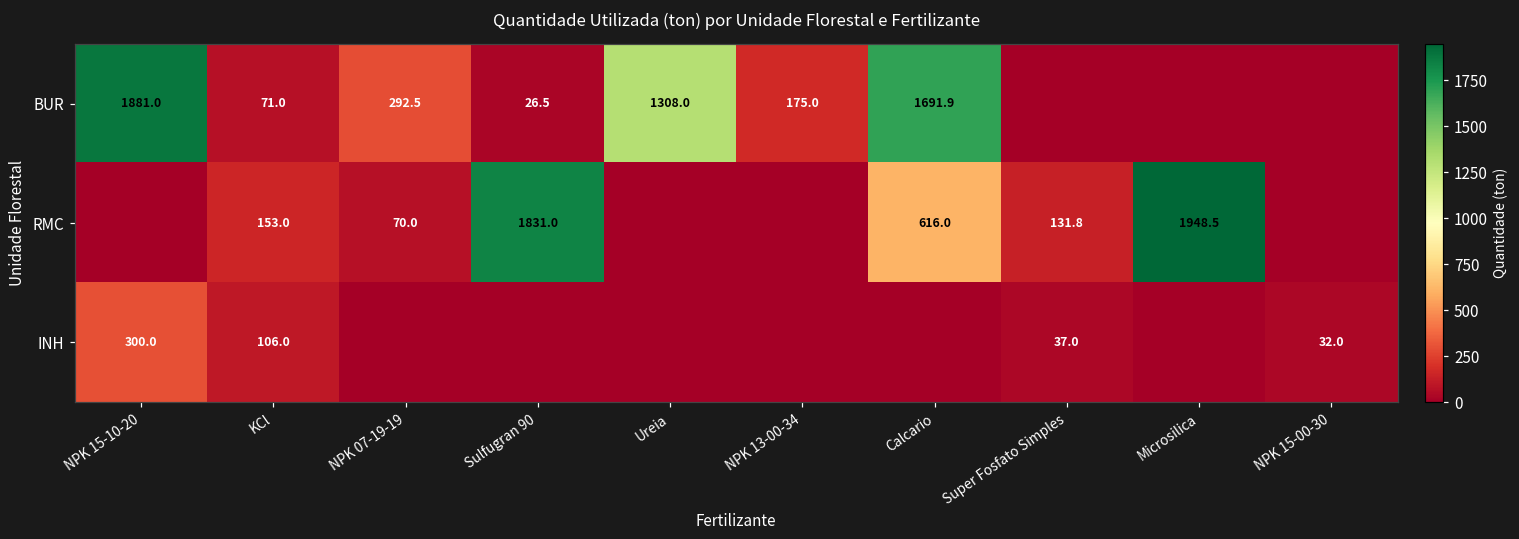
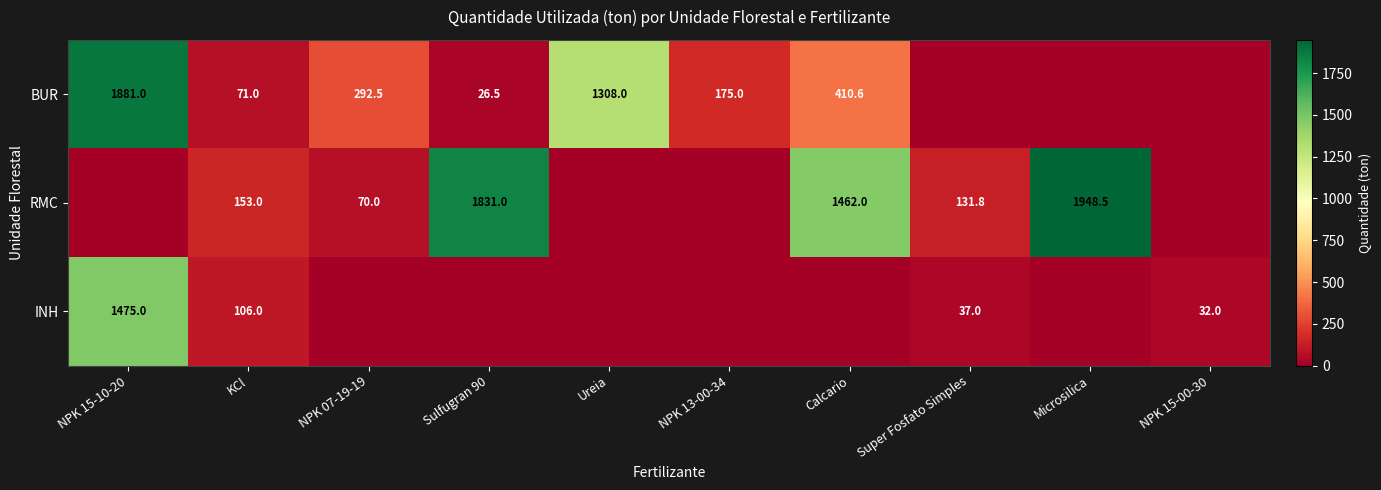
  {
    "BUR": {
      "NPK 15-10-20": 1881.0,
      "KCl": 71.0,
      "NPK 07-19-19": 292.5,
      "Sulfugran 90": 26.5,
      "Ureia": 1308.0,
      "NPK 13-00-34": 175.0,
-     "Calcario": 1691.9
+     "Calcario": 410.6
    },
    "RMC": {
      "KCl": 153.0,
      "NPK 07-19-19": 70.0,
      "Sulfugran 90": 1831.0,
-     "Calcario": 616.0,
+     "Calcario": 1462.0,
      "Super Fosfato Simples": 131.8,
      "Microsilica": 1948.5
    },
    "INH": {
-     "NPK 15-10-20": 300.0,
+     "NPK 15-10-20": 1475.0,
      "KCl": 106.0,
      "Super Fosfato Simples": 37.0,
      "NPK 15-00-30": 32.0
    }
  }
